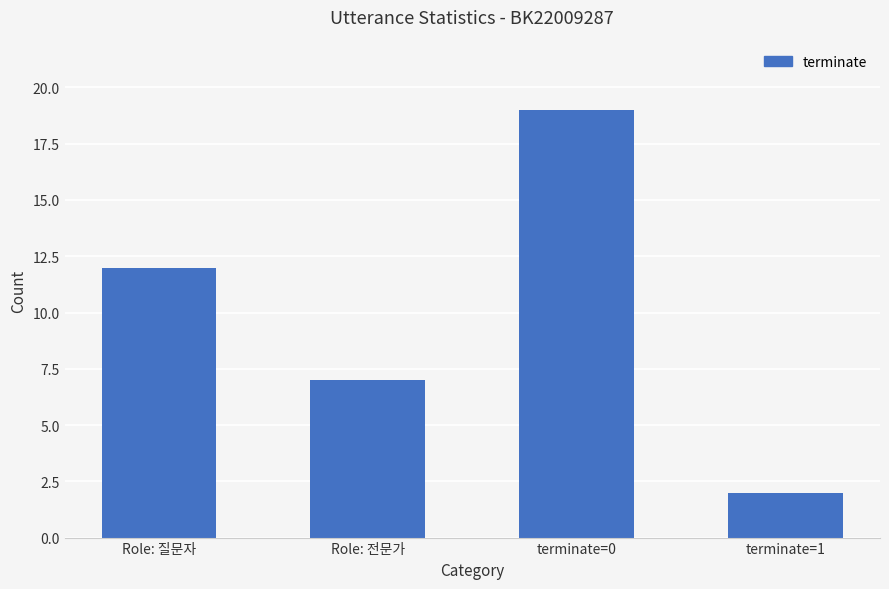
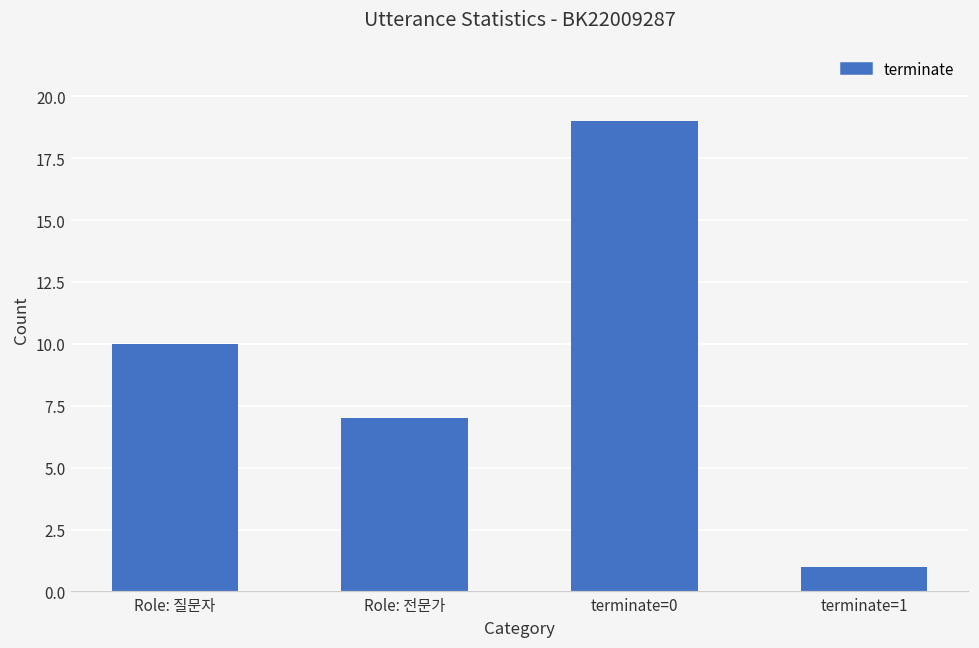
  {
-   "Role: 질문자": 12,
+   "Role: 질문자": 10,
    "Role: 전문가": 7,
    "terminate=0": 19,
-   "terminate=1": 2
+   "terminate=1": 1
  }
